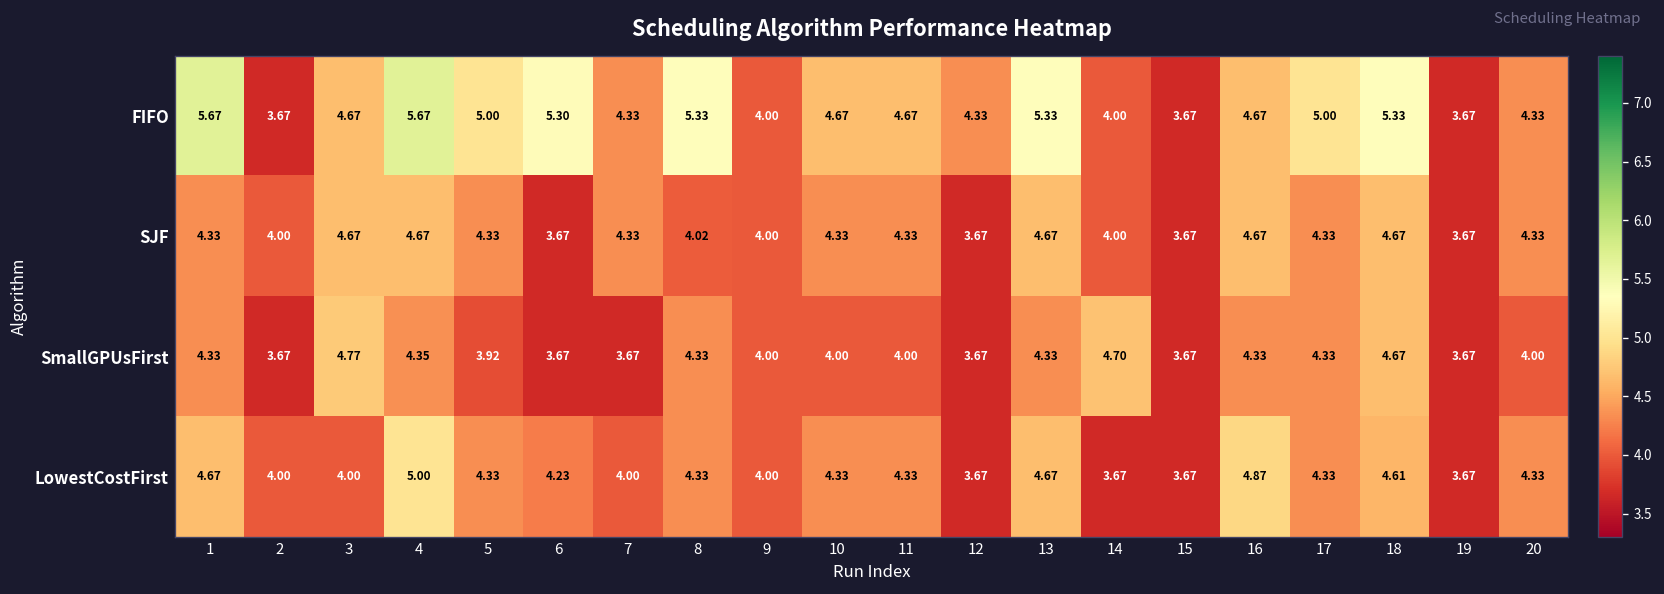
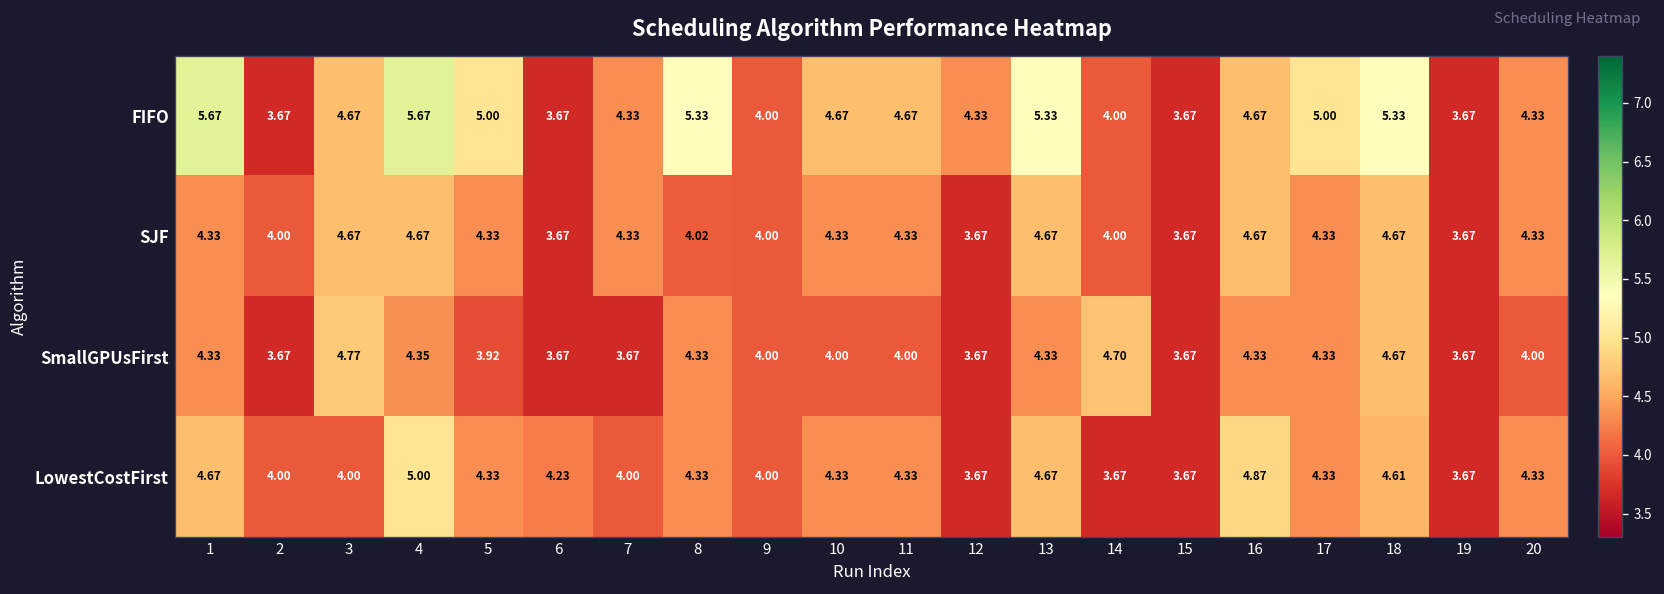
  {
    "FIFO": {
      "1": 5.67,
      "2": 3.67,
      "3": 4.67,
      "4": 5.67,
      "5": 5.00,
-     "6": 5.30,
+     "6": 3.67,
      "7": 4.33,
      "8": 5.33,
      "9": 4.00,
      "10": 4.67,
      "11": 4.67,
      "12": 4.33,
      "13": 5.33,
      "14": 4.00,
      "15": 3.67,
      "16": 4.67,
      "17": 5.00,
      "18": 5.33,
      "19": 3.67,
      "20": 4.33
    },
    "SJF": {
      "1": 4.33,
      "2": 4.00,
      "3": 4.67,
      "4": 4.67,
      "5": 4.33,
      "6": 3.67,
      "7": 4.33,
      "8": 4.02,
      "9": 4.00,
      "10": 4.33,
      "11": 4.33,
      "12": 3.67,
      "13": 4.67,
      "14": 4.00,
      "15": 3.67,
      "16": 4.67,
      "17": 4.33,
      "18": 4.67,
      "19": 3.67,
      "20": 4.33
    },
    "SmallGPUsFirst": {
      "1": 4.33,
      "2": 3.67,
      "3": 4.77,
      "4": 4.35,
      "5": 3.92,
      "6": 3.67,
      "7": 3.67,
      "8": 4.33,
      "9": 4.00,
      "10": 4.00,
      "11": 4.00,
      "12": 3.67,
      "13": 4.33,
      "14": 4.70,
      "15": 3.67,
      "16": 4.33,
      "17": 4.33,
      "18": 4.67,
      "19": 3.67,
      "20": 4.00
    },
    "LowestCostFirst": {
      "1": 4.67,
      "2": 4.00,
      "3": 4.00,
      "4": 5.00,
      "5": 4.33,
      "6": 4.23,
      "7": 4.00,
      "8": 4.33,
      "9": 4.00,
      "10": 4.33,
      "11": 4.33,
      "12": 3.67,
      "13": 4.67,
      "14": 3.67,
      "15": 3.67,
      "16": 4.87,
      "17": 4.33,
      "18": 4.61,
      "19": 3.67,
      "20": 4.33
    }
  }
